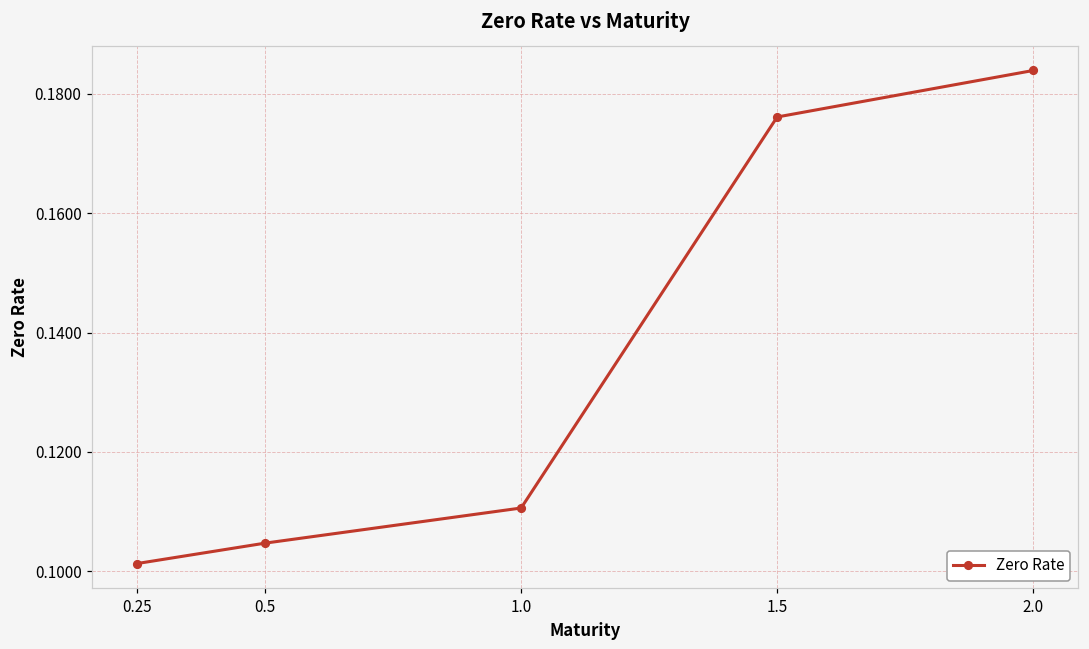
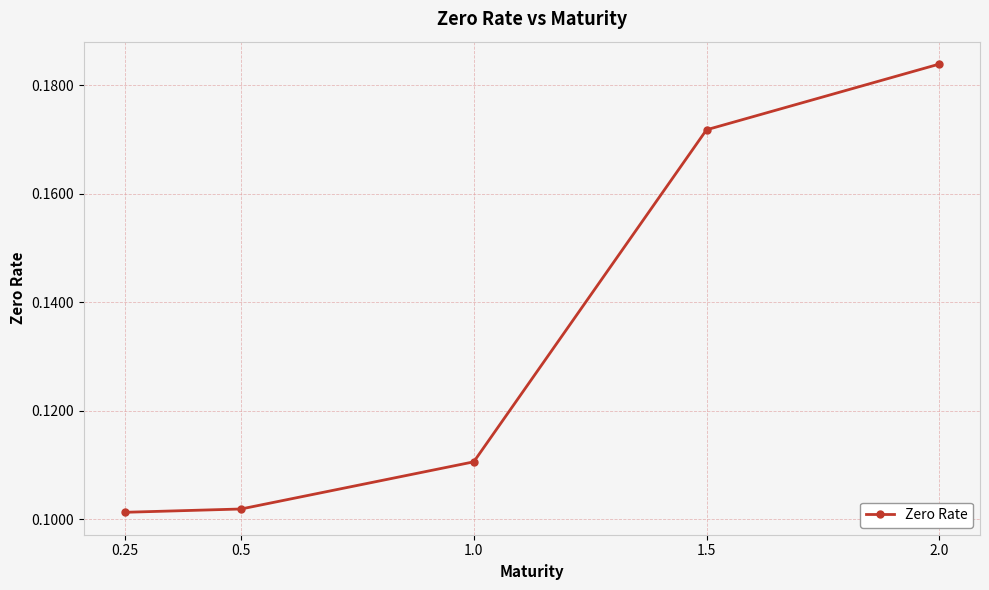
  {
    "0.25": 0.101,
-   "0.5": 0.105,
+   "0.5": 0.102,
    "1.0": 0.111,
-   "1.5": 0.176,
+   "1.5": 0.172,
    "2.0": 0.184
  }
